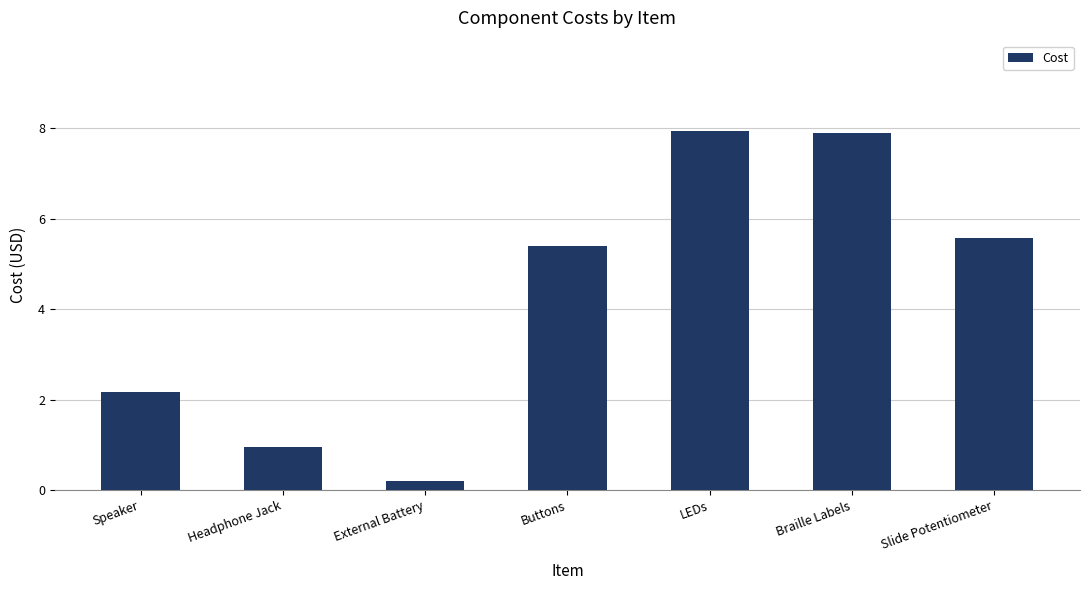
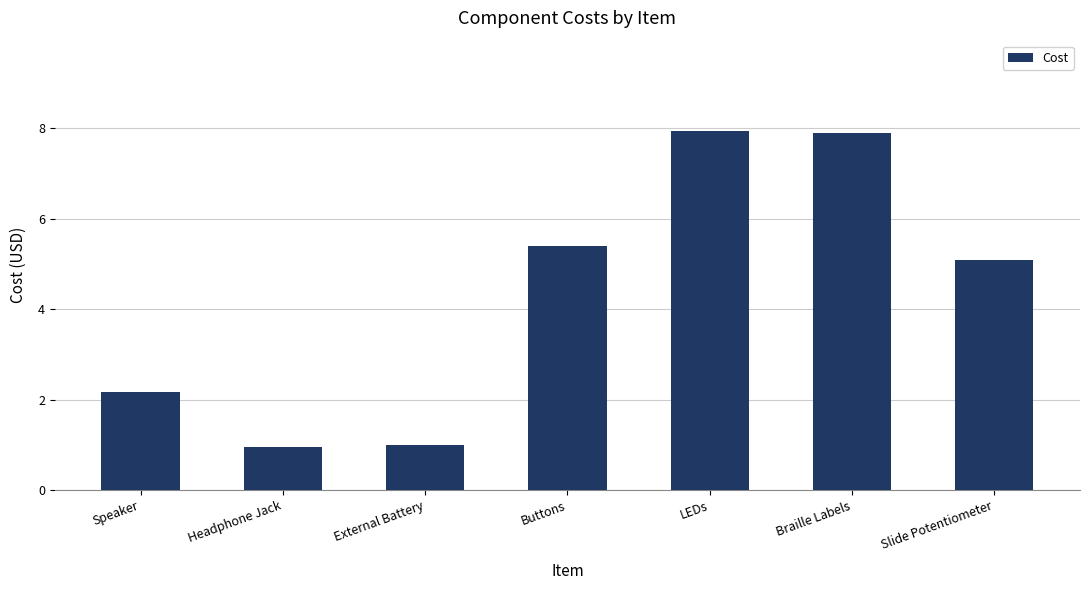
  {
    "Speaker": 2.2,
    "Headphone Jack": 1.0,
-   "External Battery": 0.2,
+   "External Battery": 1.0,
    "Buttons": 5.4,
    "LEDs": 8.0,
    "Braille Labels": 7.9,
-   "Slide Potentiometer": 5.6
+   "Slide Potentiometer": 5.1
  }
